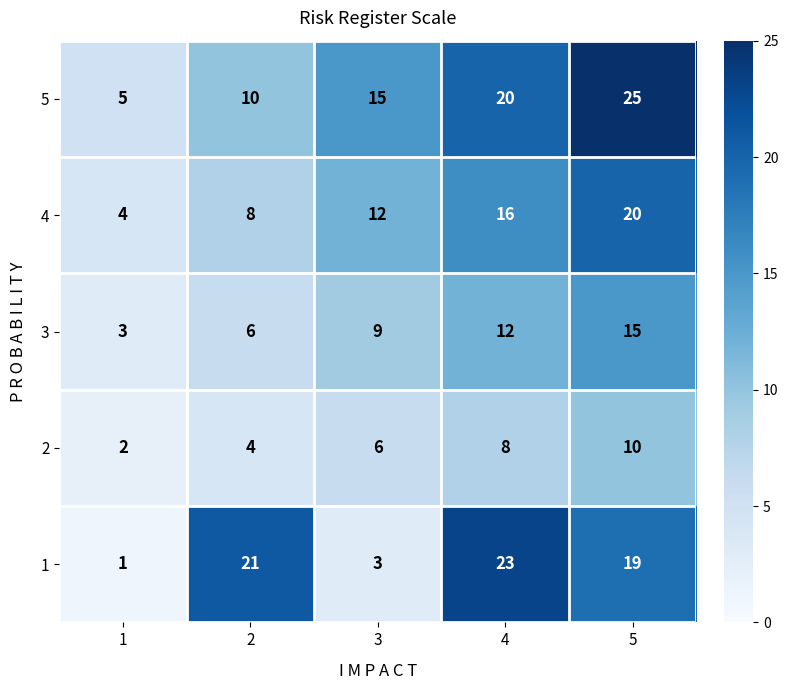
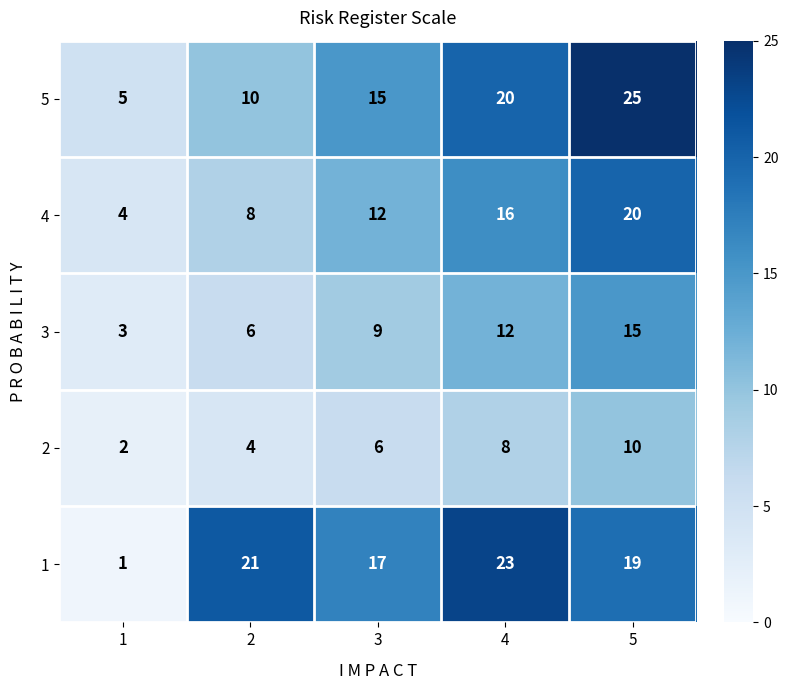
  {
    "5": {
      "1": 5,
      "2": 10,
      "3": 15,
      "4": 20,
      "5": 25
    },
    "4": {
      "1": 4,
      "2": 8,
      "3": 12,
      "4": 16,
      "5": 20
    },
    "3": {
      "1": 3,
      "2": 6,
      "3": 9,
      "4": 12,
      "5": 15
    },
    "2": {
      "1": 2,
      "2": 4,
      "3": 6,
      "4": 8,
      "5": 10
    },
    "1": {
      "1": 1,
      "2": 21,
-     "3": 3,
+     "3": 17,
      "4": 23,
      "5": 19
    }
  }
